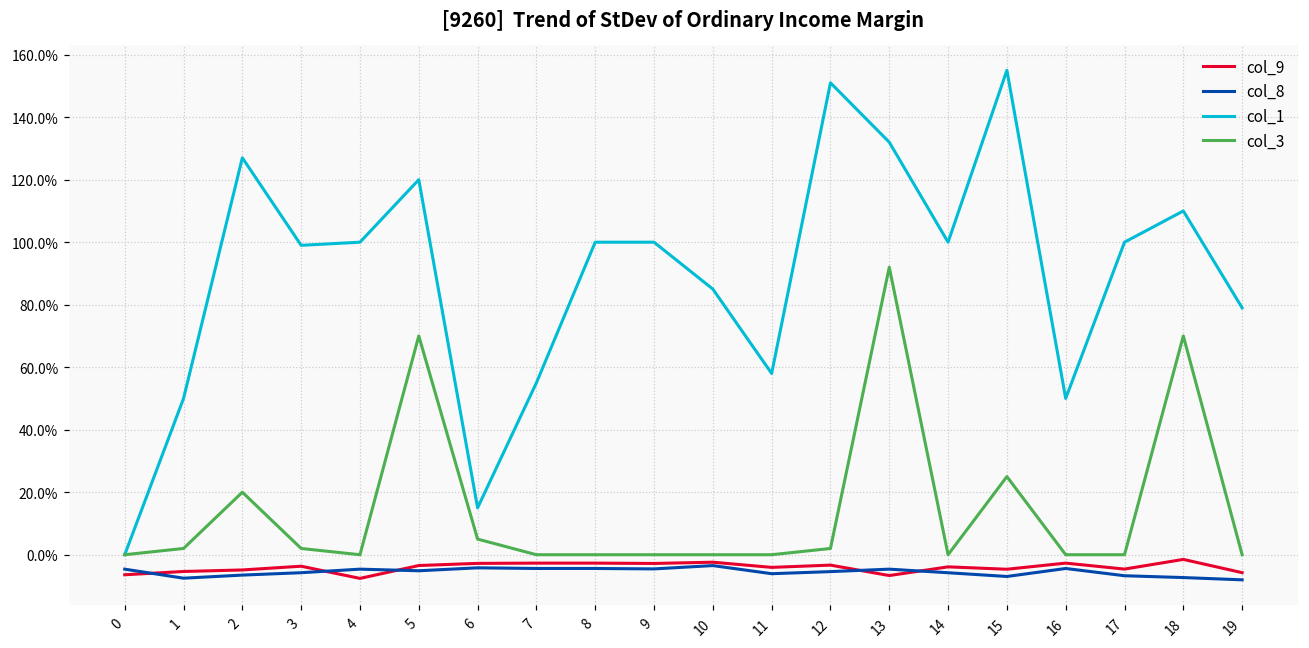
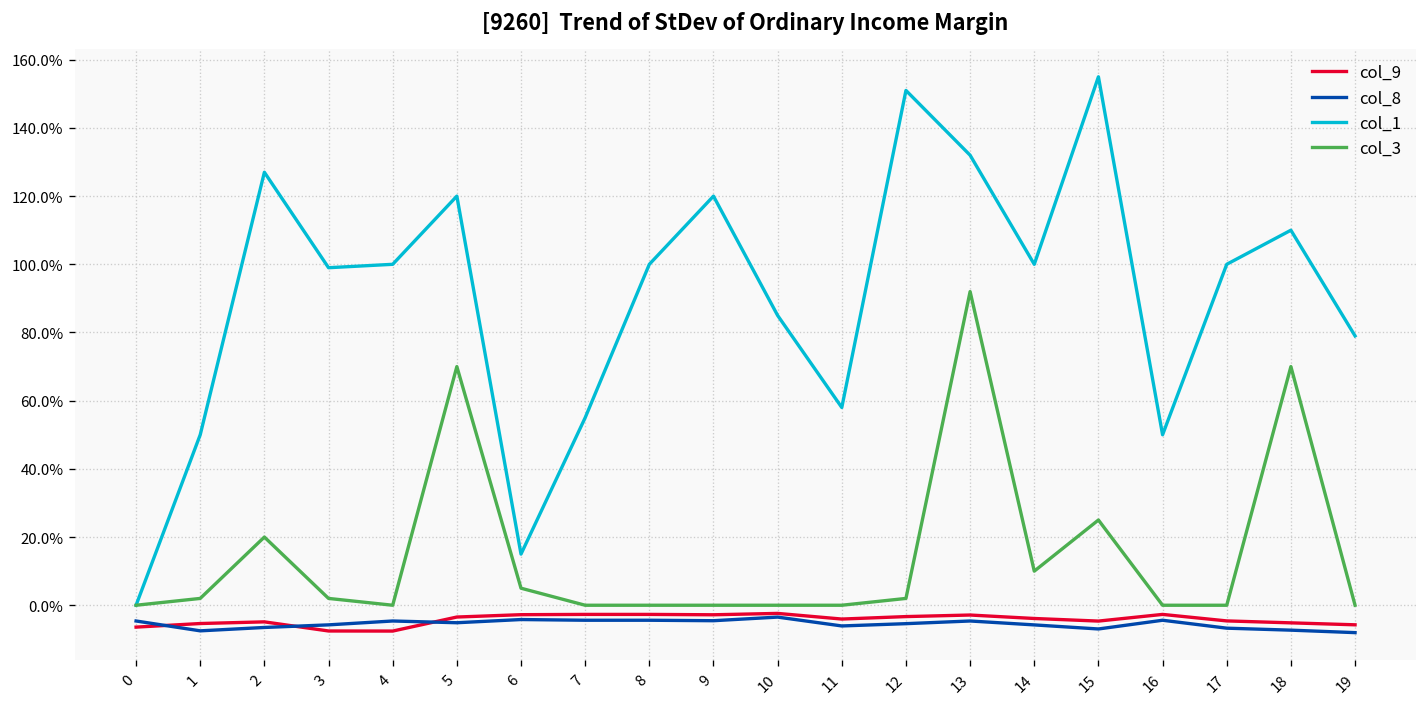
  {
    "col_9": {
      "0": "-6%",
      "1": "-5%",
      "2": "-5%",
-     "3": "-4%",
+     "3": "-8%",
      "4": "-8%",
      "5": "-3%",
      "6": "-3%",
      "7": "-3%",
      "8": "-3%",
      "9": "-3%",
      "10": "-2%",
      "11": "-4%",
      "12": "-3%",
-     "13": "-7%",
+     "13": "-3%",
      "14": "-4%",
      "15": "-5%",
      "16": "-3%",
      "17": "-5%",
-     "18": "-1%",
+     "18": "-5%",
      "19": "-6%"
    },
    "col_8": {
      "0": "-5%",
      "1": "-8%",
      "2": "-7%",
      "3": "-6%",
      "4": "-5%",
      "5": "-5%",
      "6": "-4%",
      "7": "-4%",
      "8": "-4%",
      "9": "-5%",
      "10": "-3%",
      "11": "-6%",
      "12": "-5%",
      "13": "-5%",
      "14": "-6%",
      "15": "-7%",
      "16": "-4%",
      "17": "-7%",
      "18": "-7%",
      "19": "-8%"
    },
    "col_1": {
      "1": "50%",
      "2": "127%",
      "3": "99%",
      "4": "100%",
      "5": "120%",
      "6": "15%",
      "7": "55%",
      "8": "100%",
-     "9": "100%",
+     "9": "120%",
      "10": "85%",
      "11": "58%",
      "12": "151%",
      "13": "132%",
      "14": "100%",
      "15": "155%",
      "16": "50%",
      "17": "100%",
      "18": "110%",
      "19": "79%"
    },
    "col_3": {
      "1": "2%",
      "2": "20%",
      "3": "2%",
      "4": "0%",
      "5": "70%",
      "6": "5%",
      "7": "0%",
      "8": "0%",
      "9": "0%",
      "10": "0%",
      "11": "0%",
      "12": "2%",
      "13": "92%",
-     "14": "0%",
+     "14": "10%",
      "15": "25%",
      "16": "0%",
      "17": "0%",
      "18": "70%",
      "19": "0%"
    }
  }
